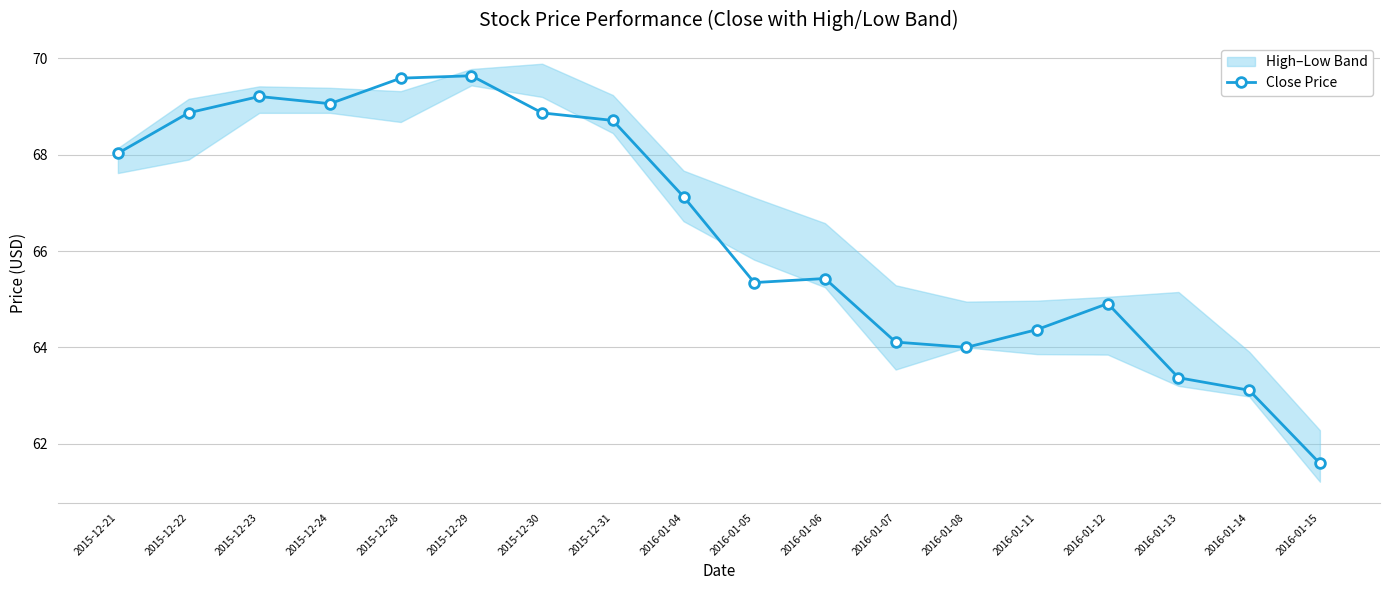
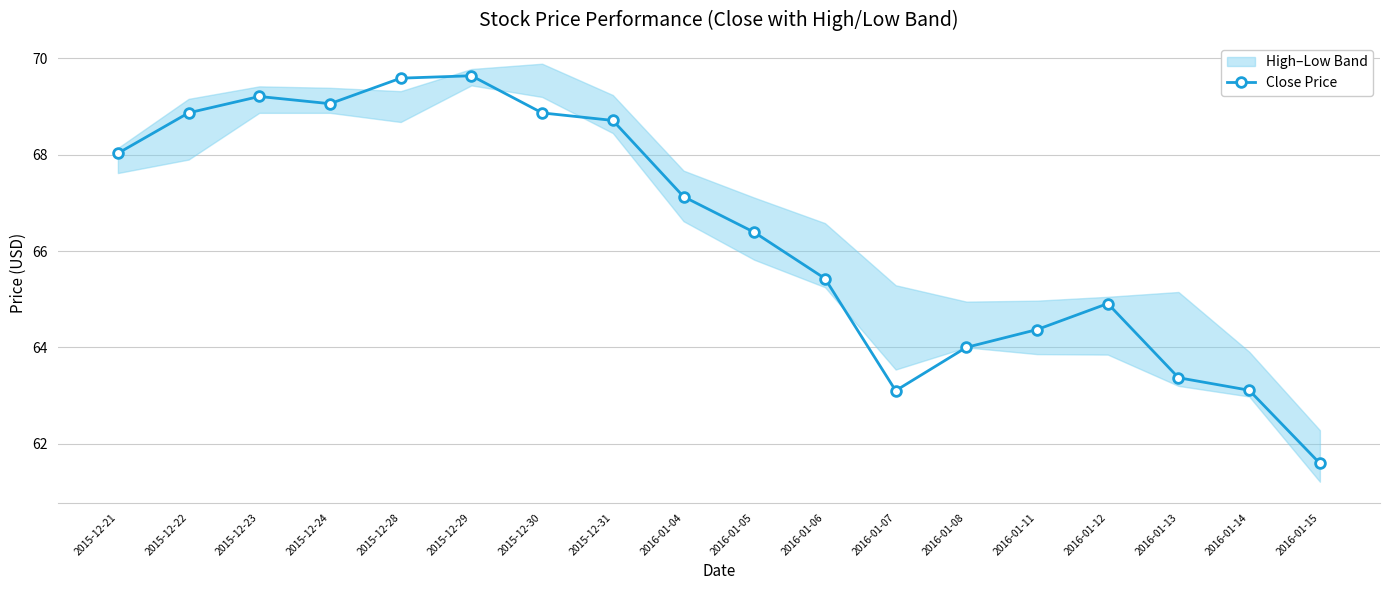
  {
    "Close Price": {
      "2015-12-21": 68.0,
      "2015-12-22": 68.9,
      "2015-12-23": 69.2,
      "2015-12-24": 69.1,
      "2015-12-28": 69.6,
      "2015-12-29": 69.6,
      "2015-12-30": 68.9,
      "2015-12-31": 68.7,
      "2016-01-04": 67.1,
-     "2016-01-05": 65.3,
+     "2016-01-05": 66.4,
      "2016-01-06": 65.4,
-     "2016-01-07": 64.1,
+     "2016-01-07": 63.1,
      "2016-01-08": 64.0,
      "2016-01-11": 64.4,
      "2016-01-12": 64.9,
      "2016-01-13": 63.4,
      "2016-01-14": 63.1,
      "2016-01-15": 61.6
    }
  }
